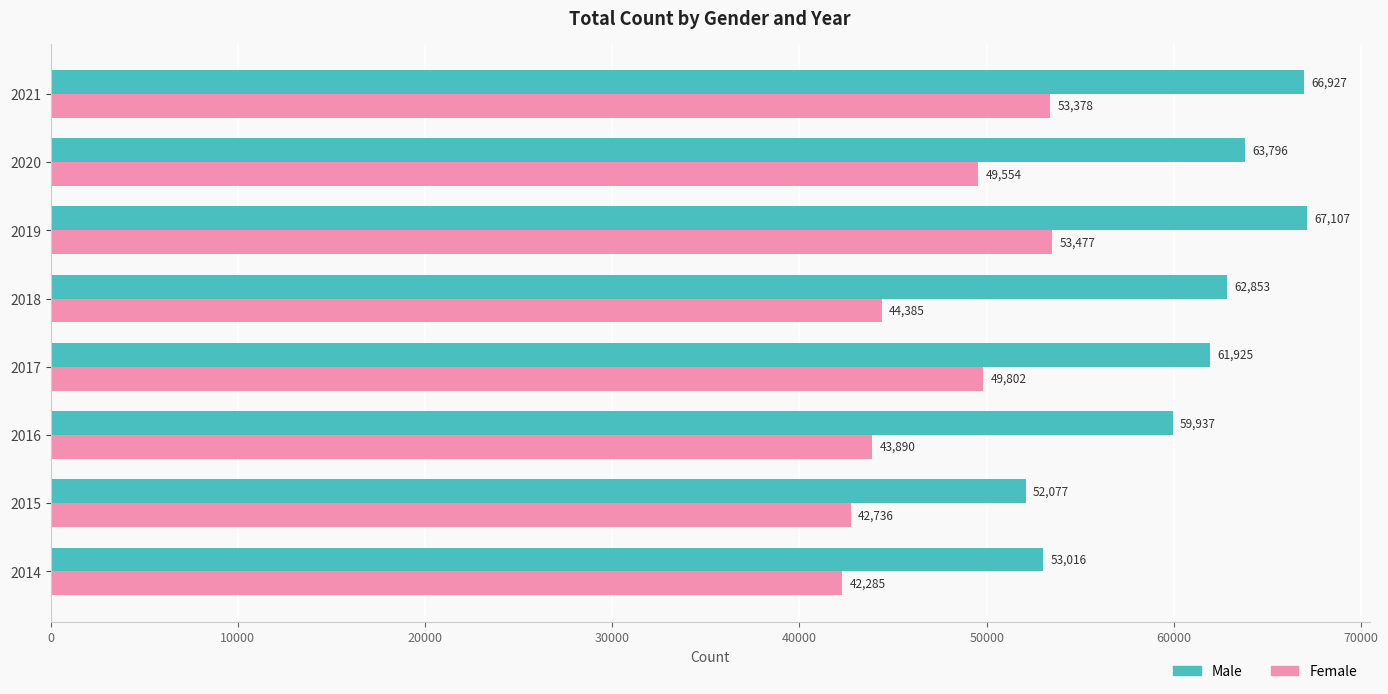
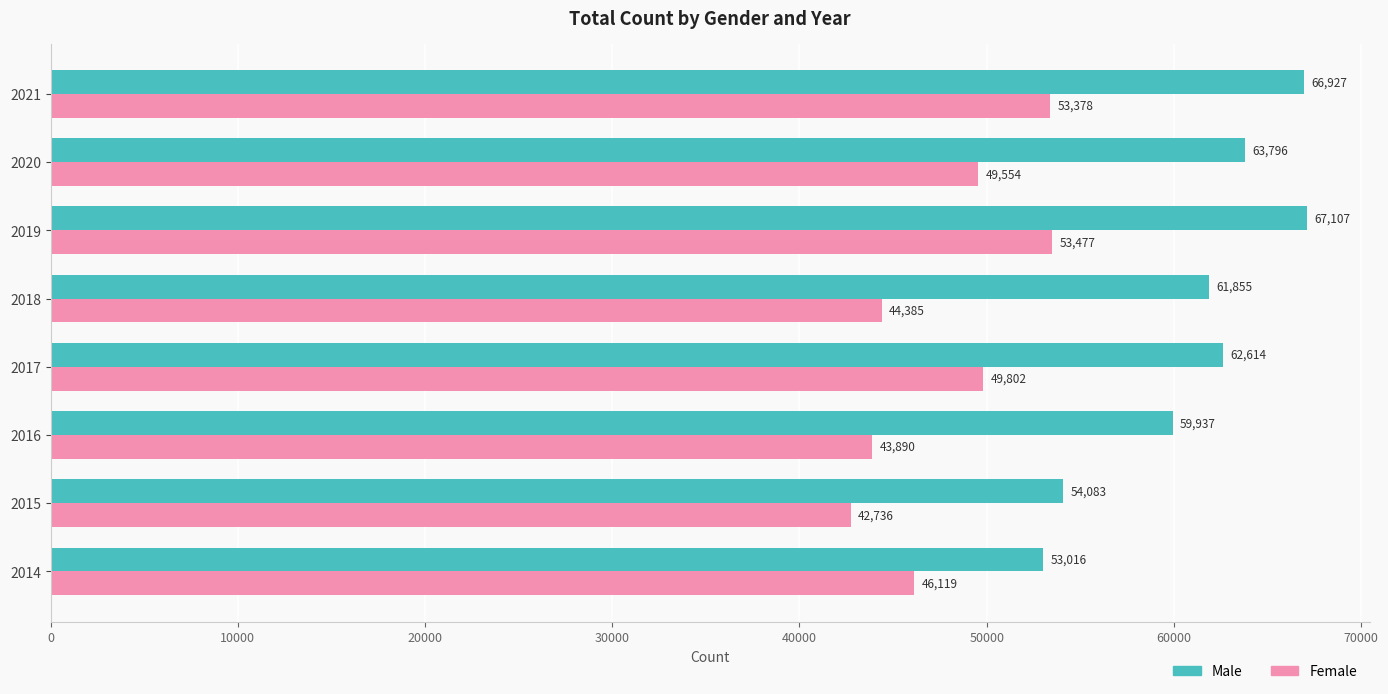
  {
    "Male": {
      "2021": "66,927",
      "2020": "63,796",
      "2019": "67,107",
-     "2018": "62,853",
-     "2017": "61,925",
+     "2018": "61,855",
+     "2017": "62,614",
      "2016": "59,937",
-     "2015": "52,077",
+     "2015": "54,083",
      "2014": "53,016"
    },
    "Female": {
      "2021": "53,378",
      "2020": "49,554",
      "2019": "53,477",
      "2018": "44,385",
      "2017": "49,802",
      "2016": "43,890",
      "2015": "42,736",
-     "2014": "42,285"
+     "2014": "46,119"
    }
  }
